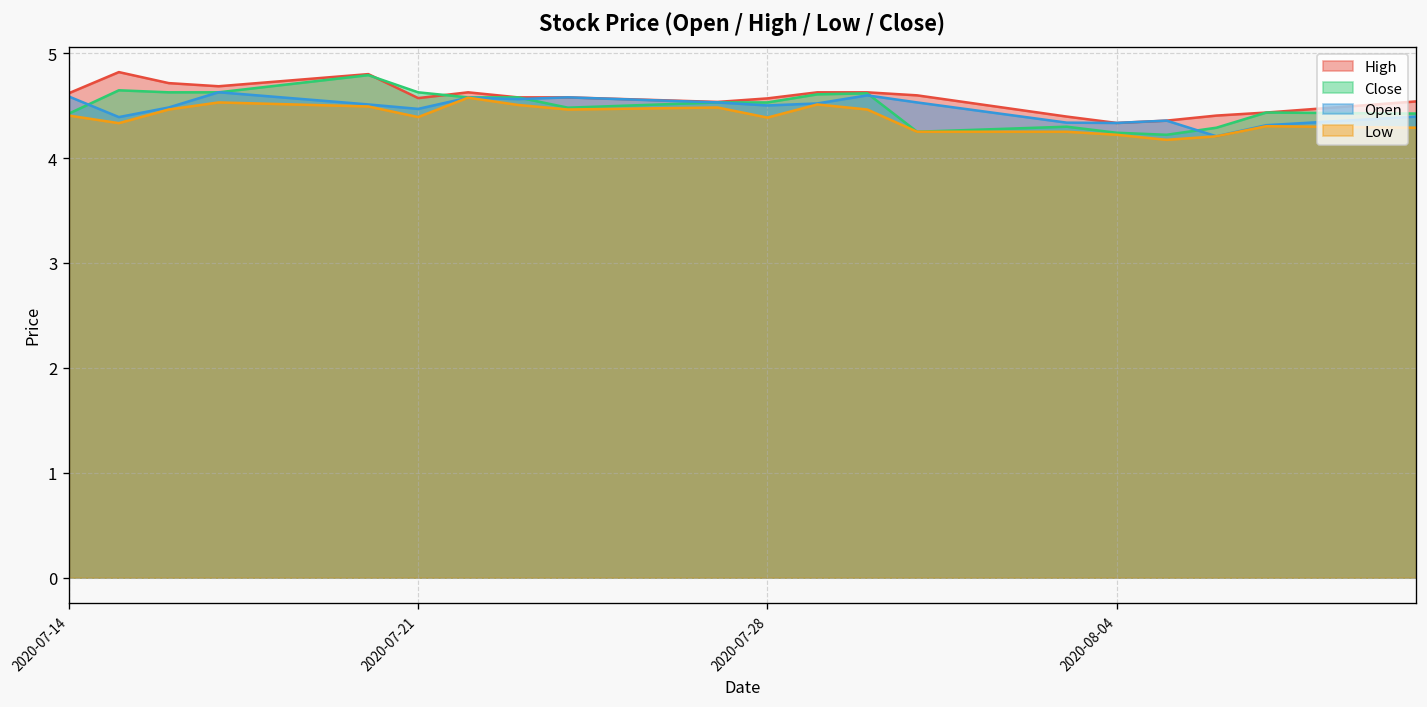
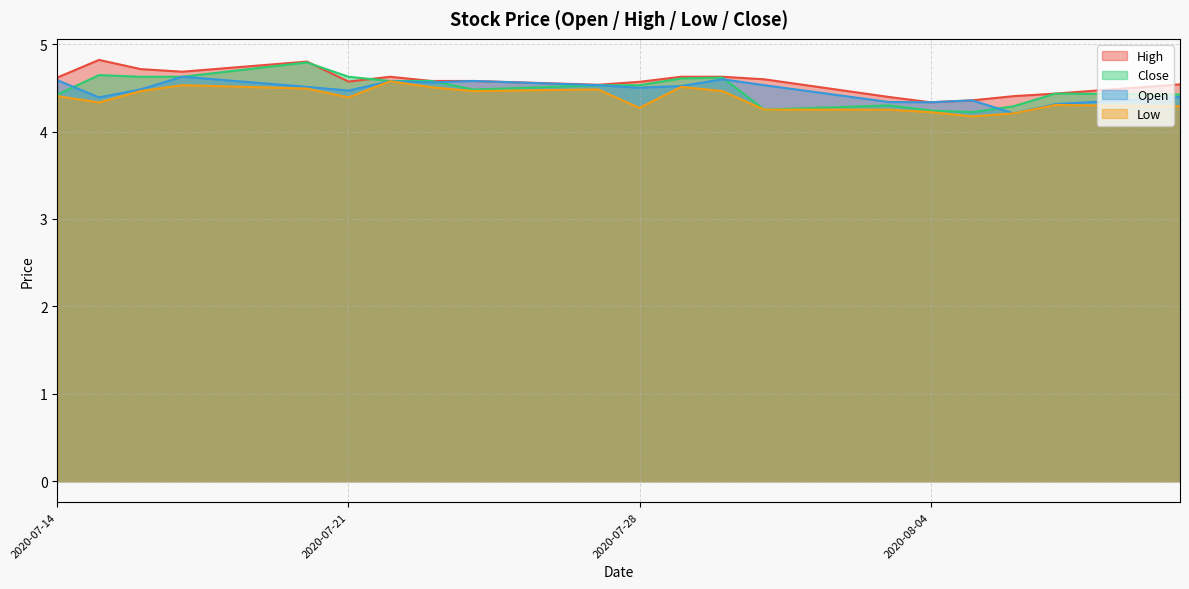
  {
    "High": {
      "2020-07-14": 4.6,
      "2020-07-21": 4.6,
      "2020-07-28": 4.6
    },
    "Close": {
      "2020-07-21": 4.6
    },
    "Open": {
      "2020-07-14": 4.6,
      "2020-07-21": 4.5
    },
    "Low": {
      "2020-07-21": 4.4,
-     "2020-07-28": 4.4
+     "2020-07-28": 4.3
    }
  }
